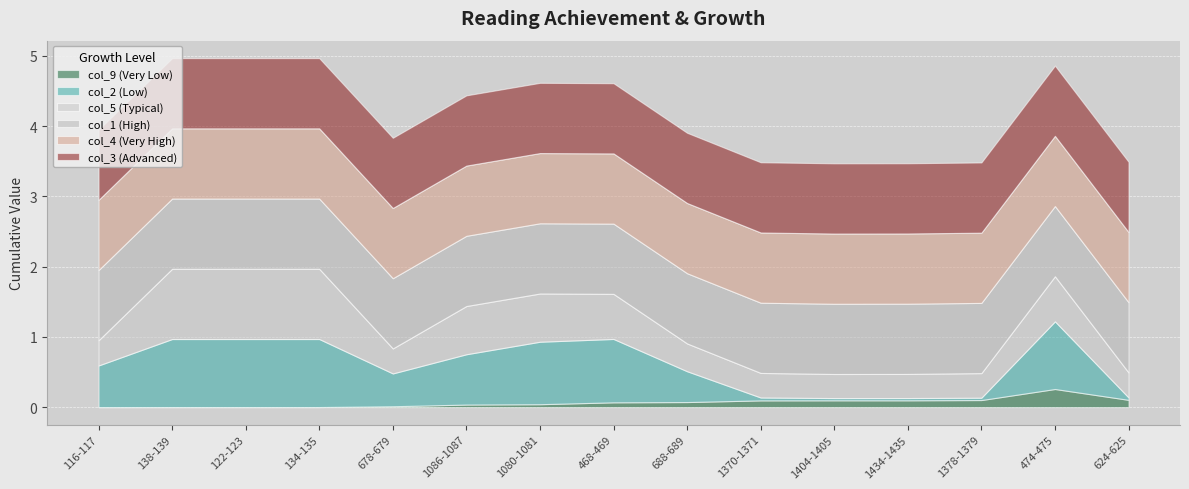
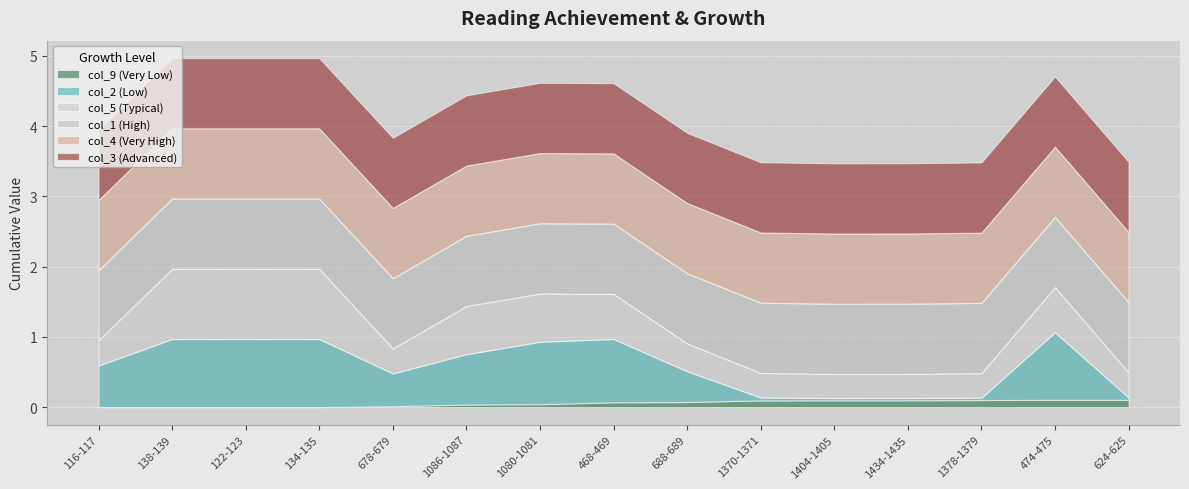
  {
    "col_9 (Very Low)": {
      "1086-1087": 0.0,
      "1080-1081": 0.0,
      "468-469": 0.1,
      "688-689": 0.1,
      "1370-1371": 0.1,
-     "474-475": 0.3
+     "474-475": 0.1
    },
    "col_2 (Low)": {
      "116-117": 0.6,
      "138-139": 1.0,
      "122-123": 1.0,
      "134-135": 1.0,
      "678-679": 0.5,
      "1086-1087": 0.7,
      "1080-1081": 0.9,
      "468-469": 0.9,
      "688-689": 0.4,
      "1370-1371": 0.0,
      "474-475": 1.0
    },
    "col_3 (Advanced)": {
      "122-123": 1.0,
      "134-135": 1.0,
      "678-679": 1.0,
      "1086-1087": 1.0,
      "1080-1081": 1.0,
      "468-469": 1.0,
      "688-689": 1.0,
      "1370-1371": 1.0,
      "1404-1405": 1.0,
      "1434-1435": 1.0,
      "1378-1379": 1.0,
      "474-475": 1.0,
      "624-625": 1.0
    }
  }
